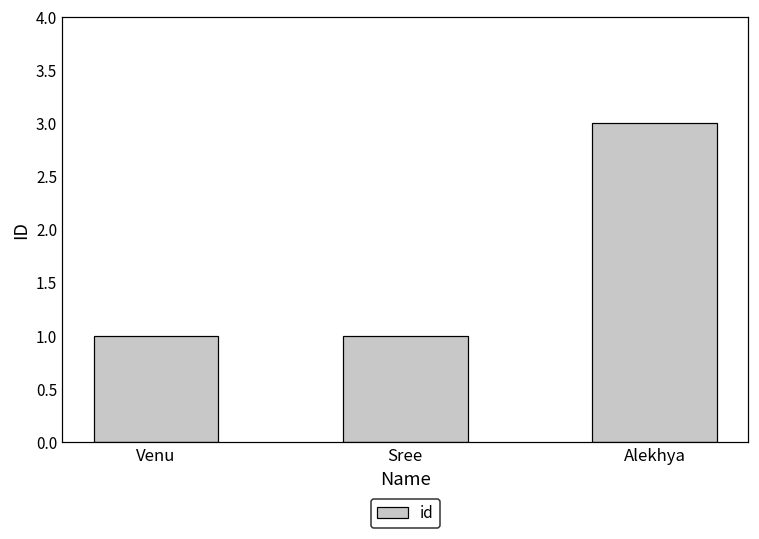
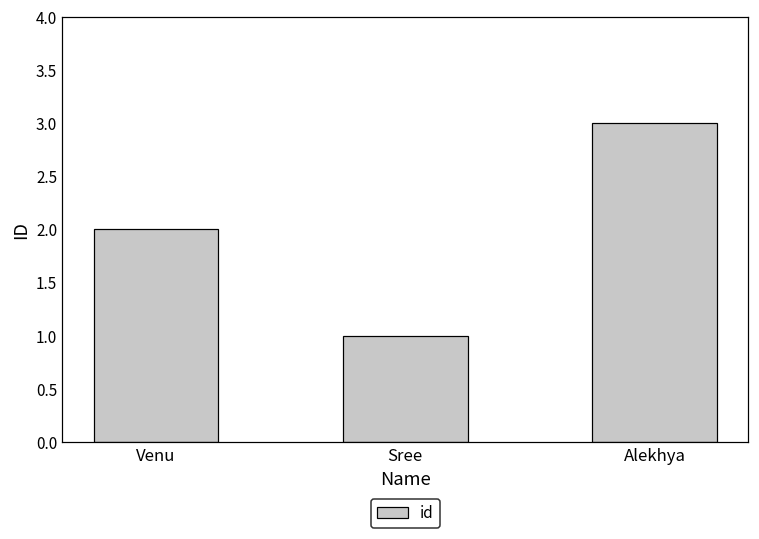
  {
-   "Venu": 1,
+   "Venu": 2,
    "Sree": 1,
    "Alekhya": 3
  }
